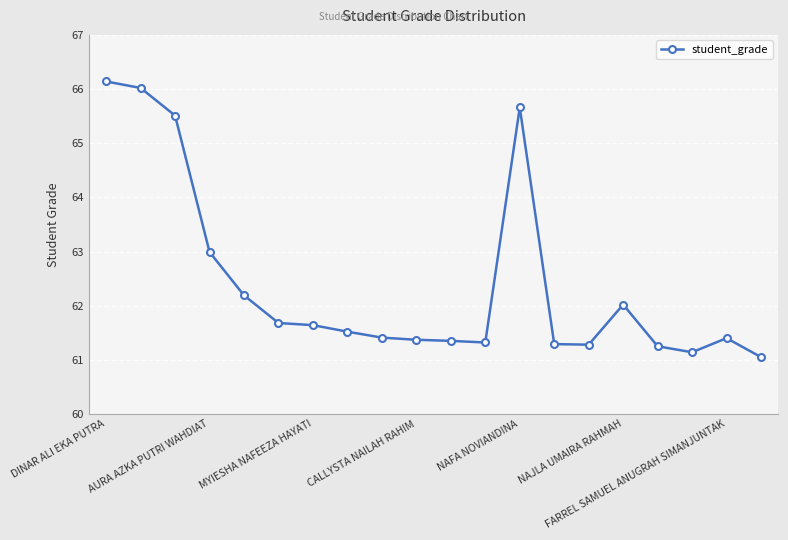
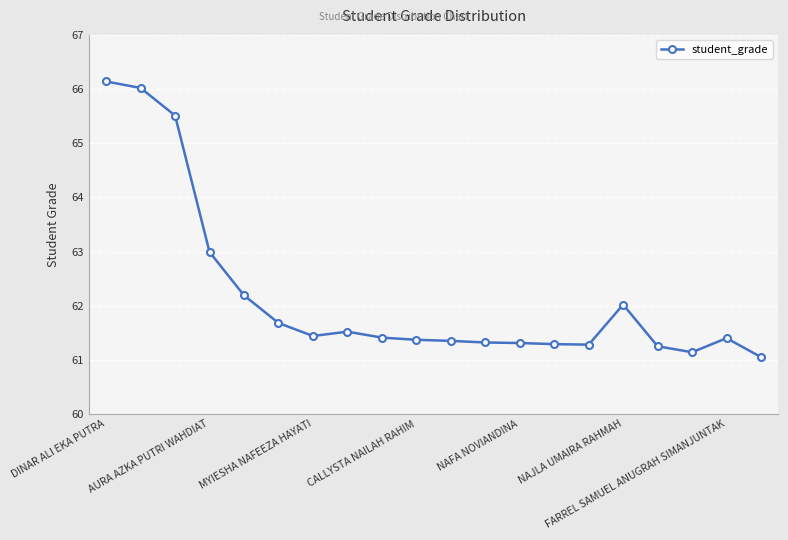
  {
    "DINAR ALI EKA PUTRA": 66.1,
    "AURA AZKA PUTRI WAHDIAT": 63.0,
-   "MYIESHA NAFEEZA HAYATI": 61.6,
+   "MYIESHA NAFEEZA HAYATI": 61.4,
    "CALLYSTA NAILAH RAHIM": 61.4,
-   "NAFA NOVIANDINA": 65.7,
+   "NAFA NOVIANDINA": 61.3,
    "NAJLA UMAIRA RAHMAH": 62.0,
    "FARREL SAMUEL ANUGRAH SIMANJUNTAK": 61.4
  }
